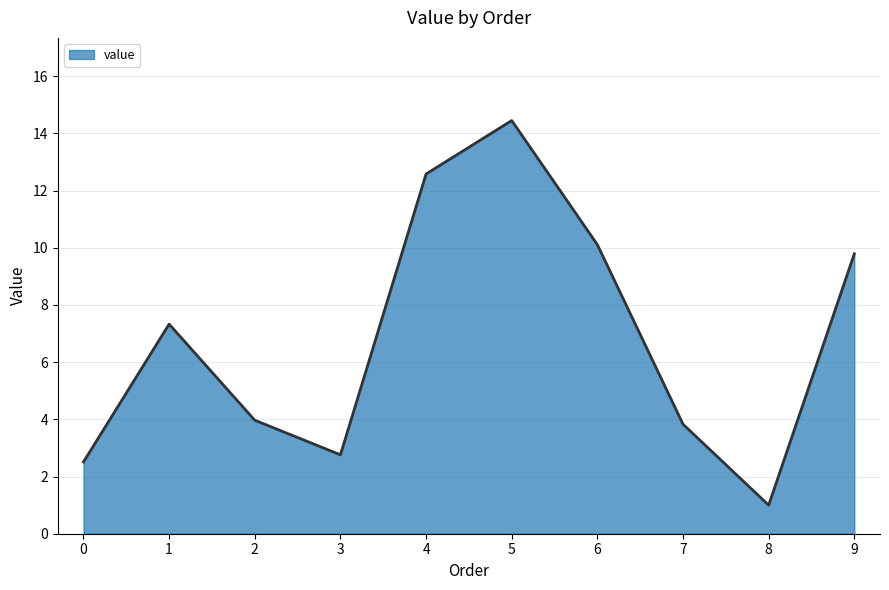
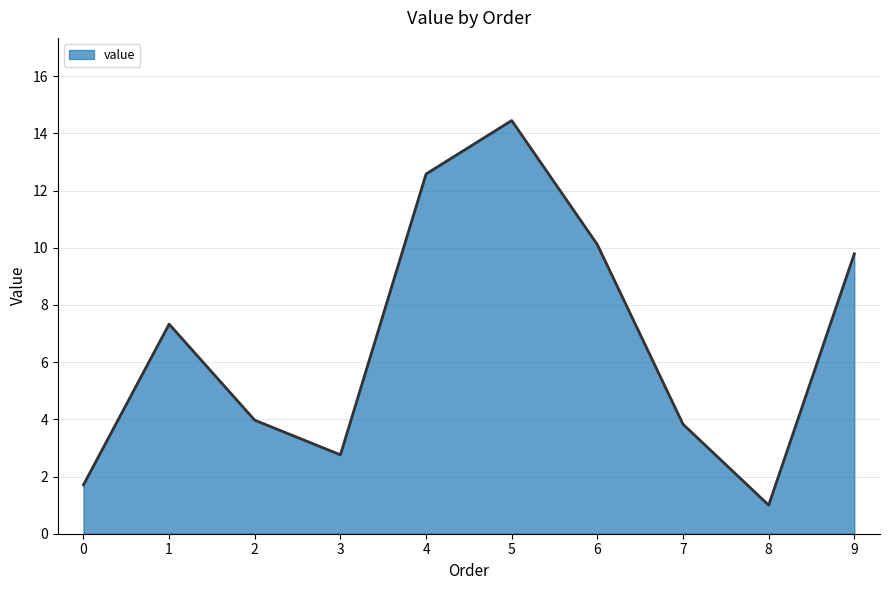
  {
-   "0": 2.5,
+   "0": 1.7,
    "1": 7.3,
    "2": 4.0,
    "3": 2.8,
    "4": 12.6,
    "5": 14.5,
    "6": 10.1,
    "7": 3.8,
    "8": 1.0,
    "9": 9.8
  }
